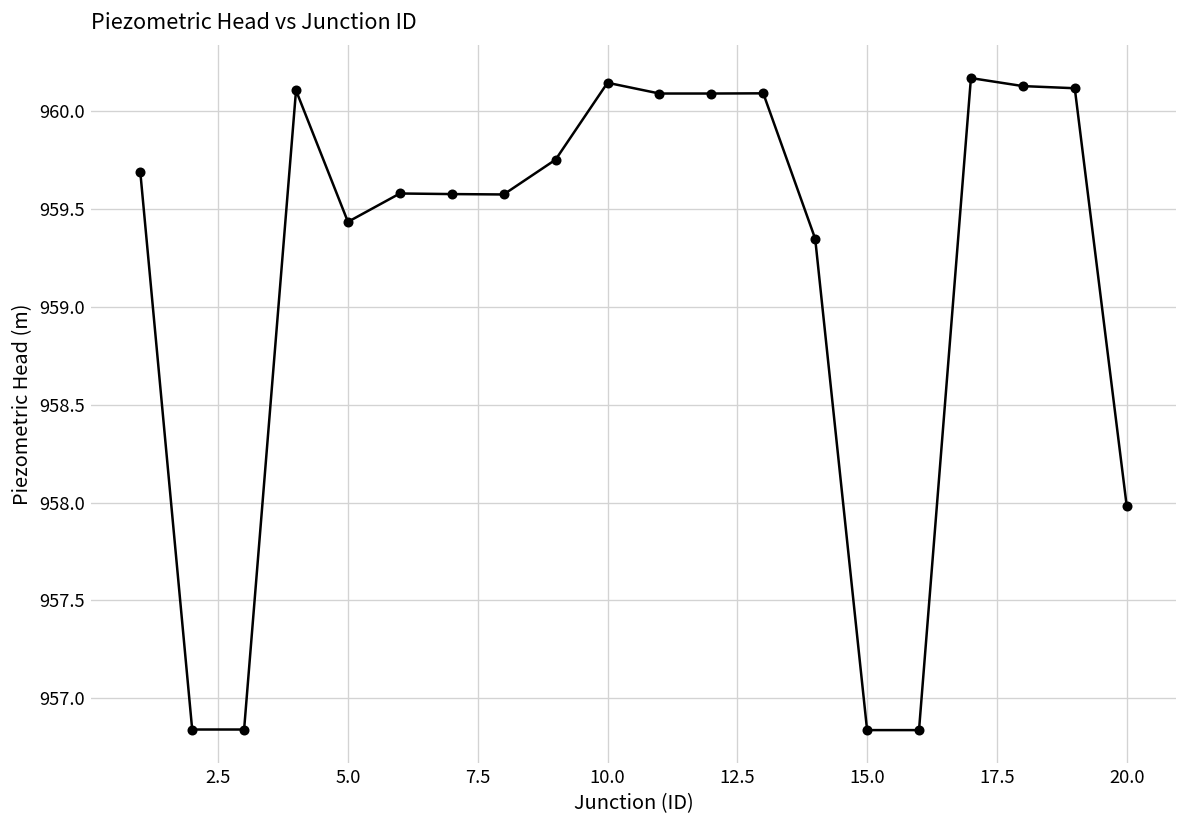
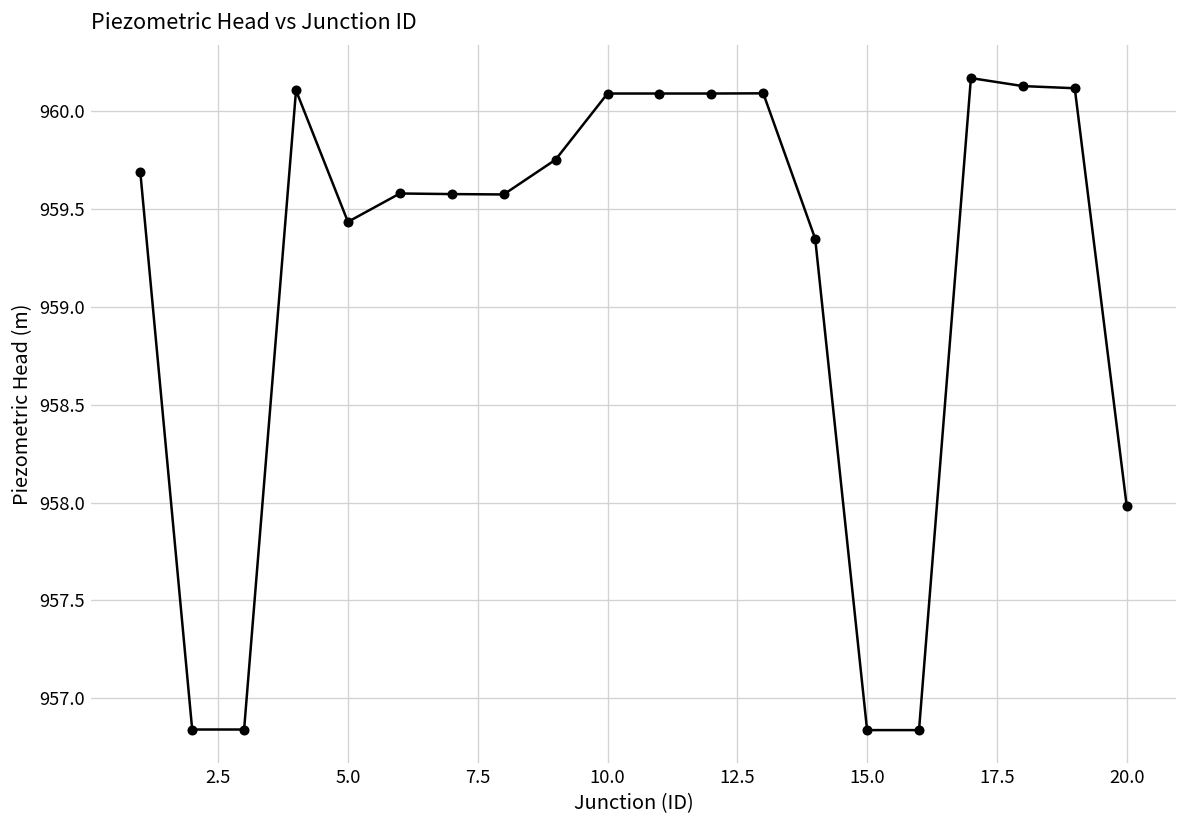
  {
    "5.0": 959.44,
-   "10.0": 960.15,
+   "10.0": 960.09,
    "15.0": 956.84,
    "20.0": 957.98
  }
